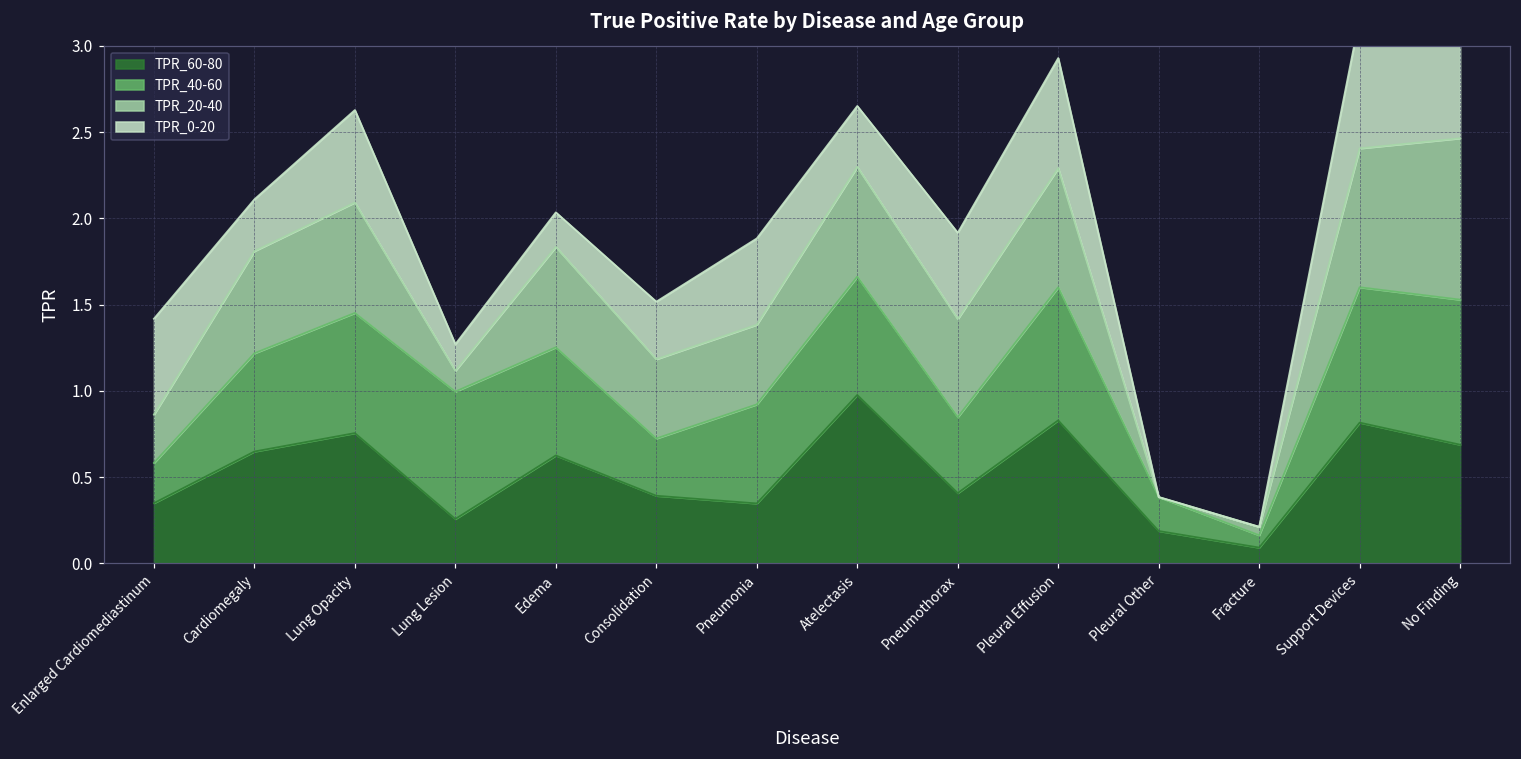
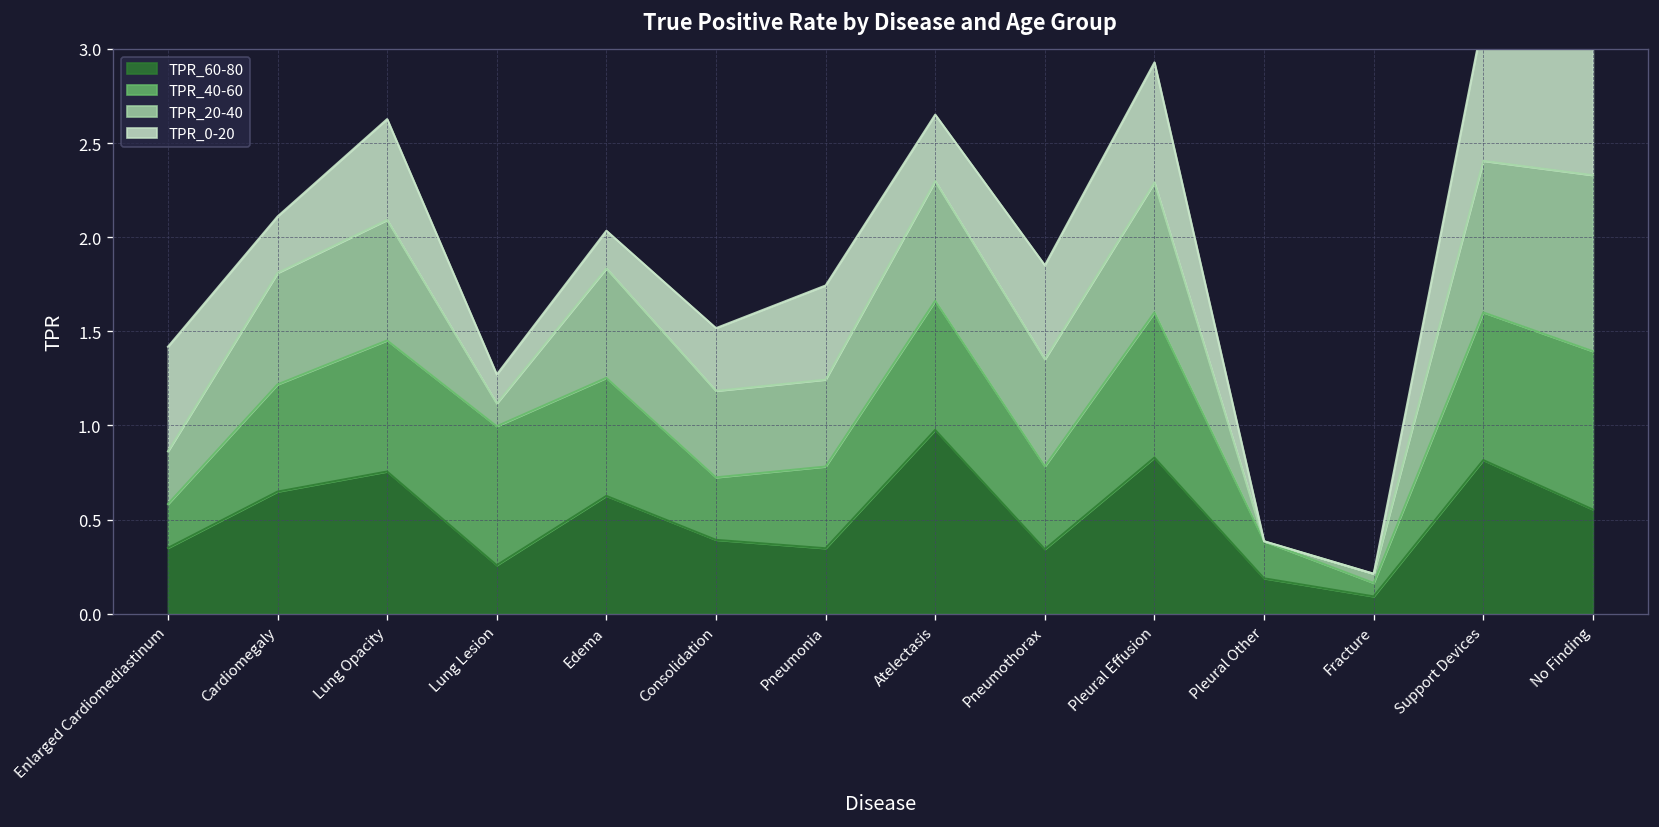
  {
    "TPR_60-80": {
      "Enlarged Cardiomediastinum": 0.35,
      "Cardiomegaly": 0.65,
      "Lung Opacity": 0.76,
      "Lung Lesion": 0.26,
      "Edema": 0.63,
      "Consolidation": 0.39,
      "Pneumonia": 0.35,
      "Atelectasis": 0.98,
-     "Pneumothorax": 0.41,
+     "Pneumothorax": 0.34,
      "Pleural Effusion": 0.83,
      "Pleural Other": 0.19,
      "Fracture": 0.09,
      "Support Devices": 0.82,
-     "No Finding": 0.69
+     "No Finding": 0.55
    },
    "TPR_40-60": {
      "Enlarged Cardiomediastinum": 0.23,
      "Cardiomegaly": 0.57,
      "Lung Opacity": 0.70,
      "Lung Lesion": 0.74,
      "Edema": 0.63,
      "Consolidation": 0.33,
-     "Pneumonia": 0.57,
+     "Pneumonia": 0.43,
      "Atelectasis": 0.69,
      "Pneumothorax": 0.44,
      "Pleural Effusion": 0.77,
      "Fracture": 0.07,
      "Support Devices": 0.78,
      "No Finding": 0.84
    }
  }
